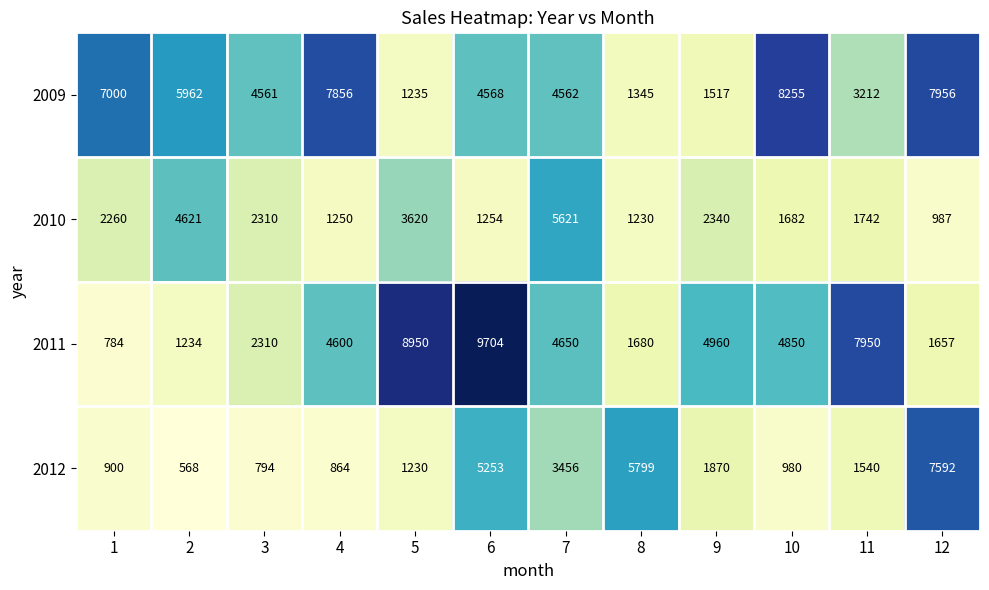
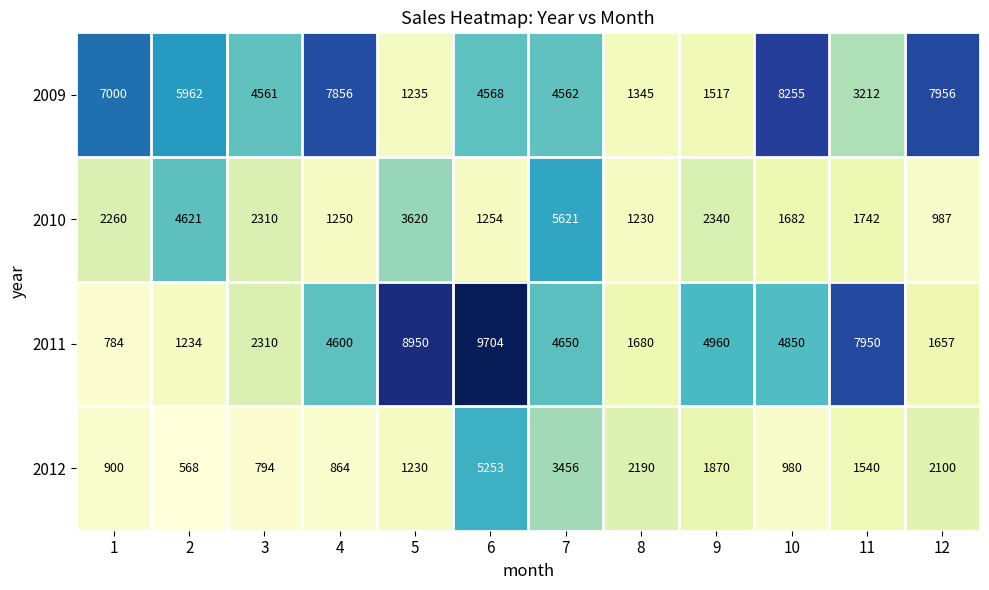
  {
    "2009": {
      "1": 7000,
      "2": 5962,
      "3": 4561,
      "4": 7856,
      "5": 1235,
      "6": 4568,
      "7": 4562,
      "8": 1345,
      "9": 1517,
      "10": 8255,
      "11": 3212,
      "12": 7956
    },
    "2010": {
      "1": 2260,
      "2": 4621,
      "3": 2310,
      "4": 1250,
      "5": 3620,
      "6": 1254,
      "7": 5621,
      "8": 1230,
      "9": 2340,
      "10": 1682,
      "11": 1742,
      "12": 987
    },
    "2011": {
      "1": 784,
      "2": 1234,
      "3": 2310,
      "4": 4600,
      "5": 8950,
      "6": 9704,
      "7": 4650,
      "8": 1680,
      "9": 4960,
      "10": 4850,
      "11": 7950,
      "12": 1657
    },
    "2012": {
      "1": 900,
      "2": 568,
      "3": 794,
      "4": 864,
      "5": 1230,
      "6": 5253,
      "7": 3456,
-     "8": 5799,
+     "8": 2190,
      "9": 1870,
      "10": 980,
      "11": 1540,
-     "12": 7592
+     "12": 2100
    }
  }
